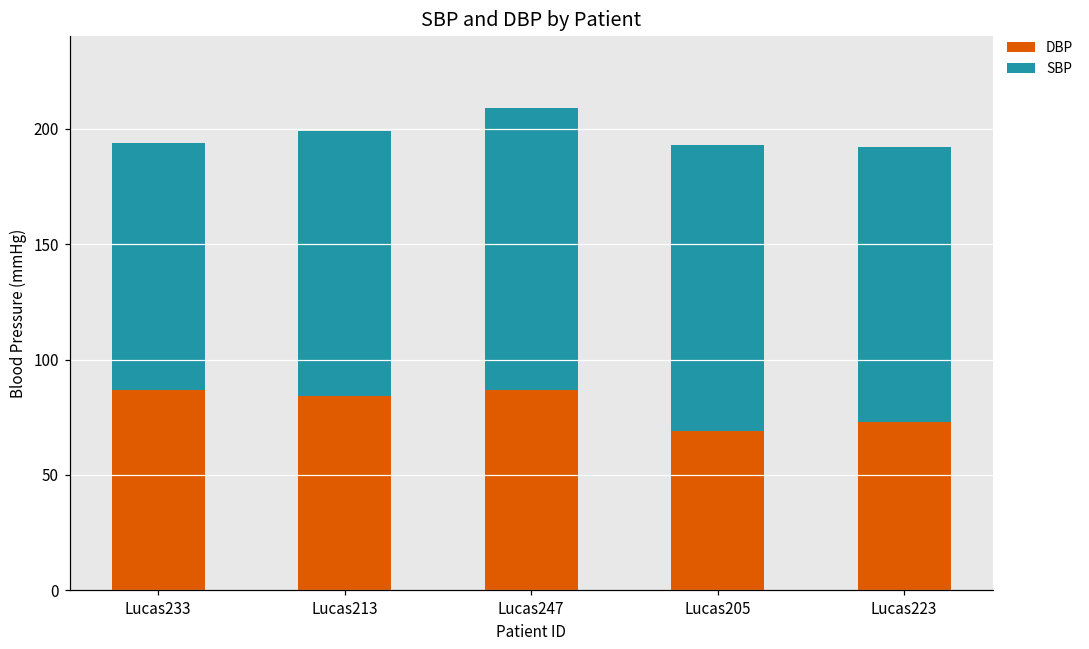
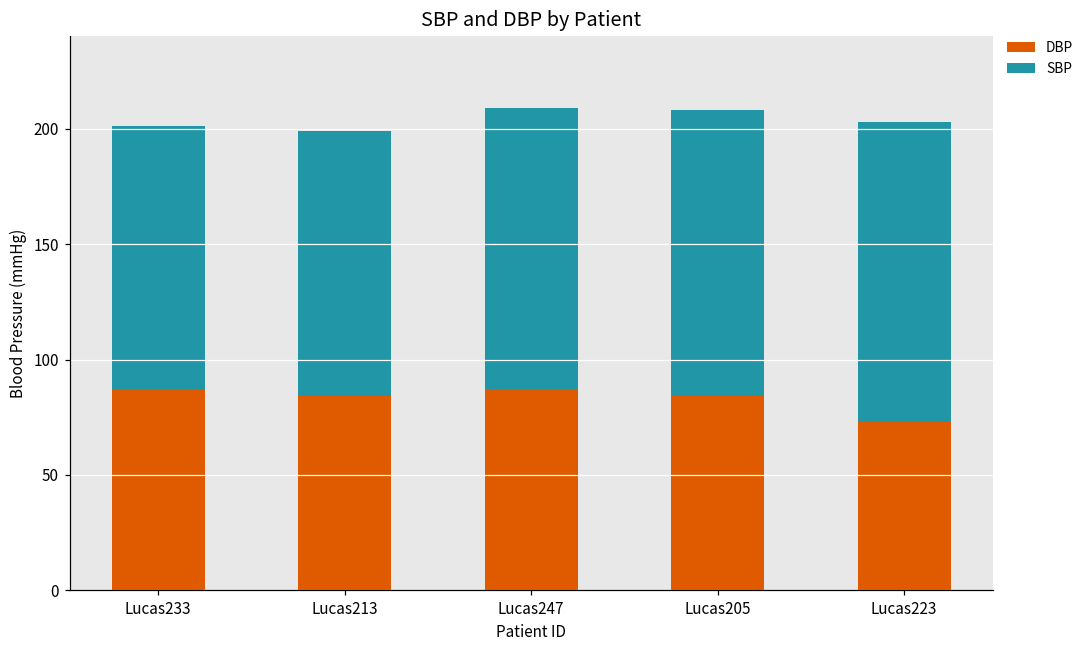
  {
    "DBP": {
      "Lucas233": 87,
      "Lucas213": 84,
      "Lucas247": 87,
-     "Lucas205": 69,
+     "Lucas205": 84,
      "Lucas223": 73
    },
    "SBP": {
-     "Lucas233": 107,
+     "Lucas233": 114,
      "Lucas213": 115,
      "Lucas247": 122,
      "Lucas205": 124,
-     "Lucas223": 119
+     "Lucas223": 130
    }
  }
